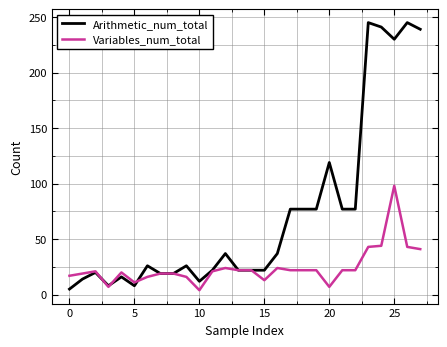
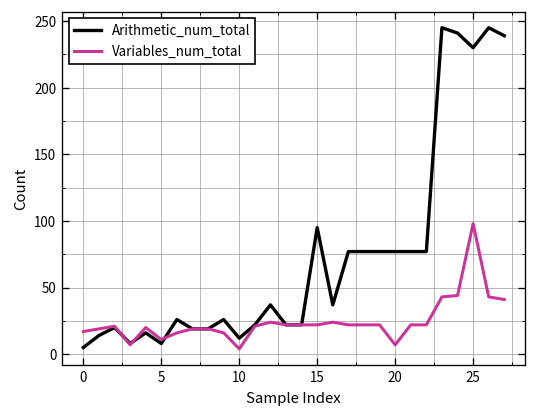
  {
    "Arithmetic_num_total": {
      "0": 5,
      "5": 8,
      "10": 12,
-     "15": 22,
-     "20": 119,
+     "15": 95,
+     "20": 77,
      "25": 230
    },
    "Variables_num_total": {
      "0": 17,
      "5": 11,
      "10": 4,
-     "15": 13,
+     "15": 22,
      "20": 7,
      "25": 98
    }
  }
